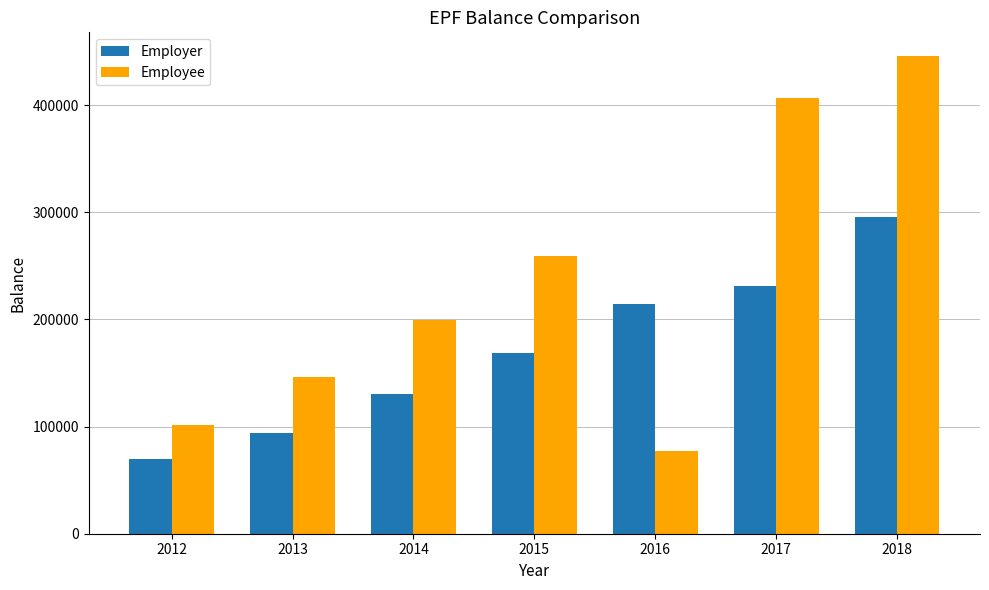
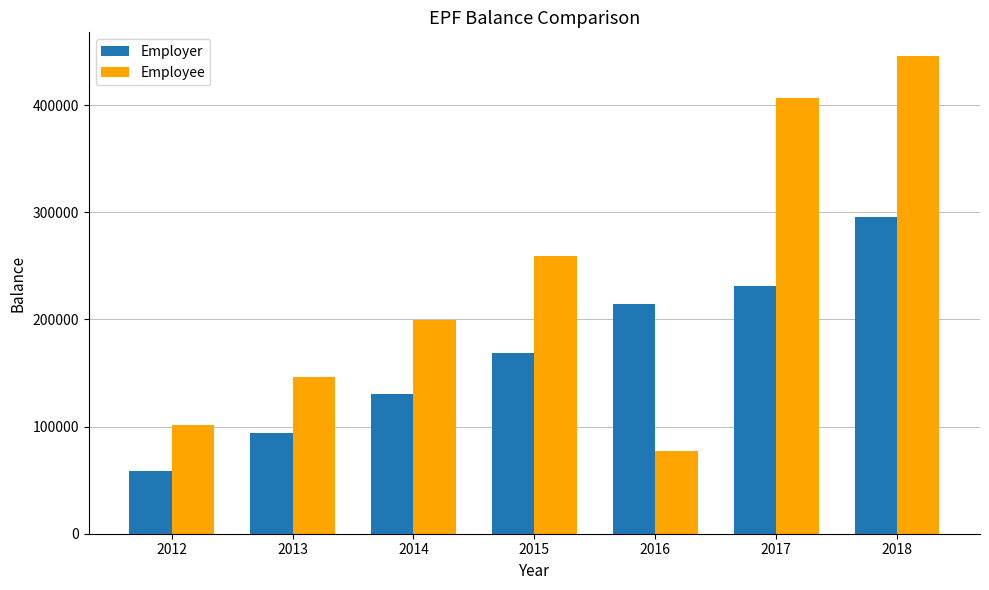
  {
    "Employer": {
-     "2012": 70000,
+     "2012": 59000,
      "2013": 94000,
      "2014": 130000,
      "2015": 168000,
      "2016": 214000,
      "2017": 231000,
      "2018": 295000
    },
    "Employee": {
      "2012": 101000,
      "2013": 147000,
      "2014": 199000,
      "2015": 259000,
      "2016": 77000,
      "2017": 407000,
      "2018": 446000
    }
  }
